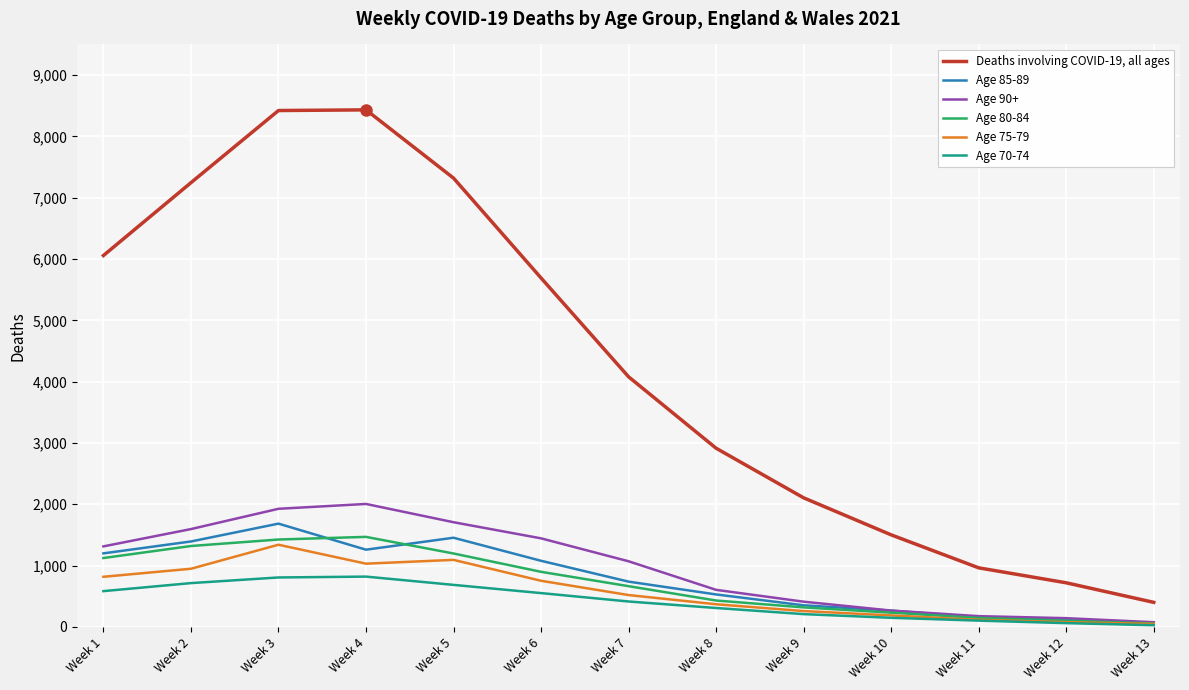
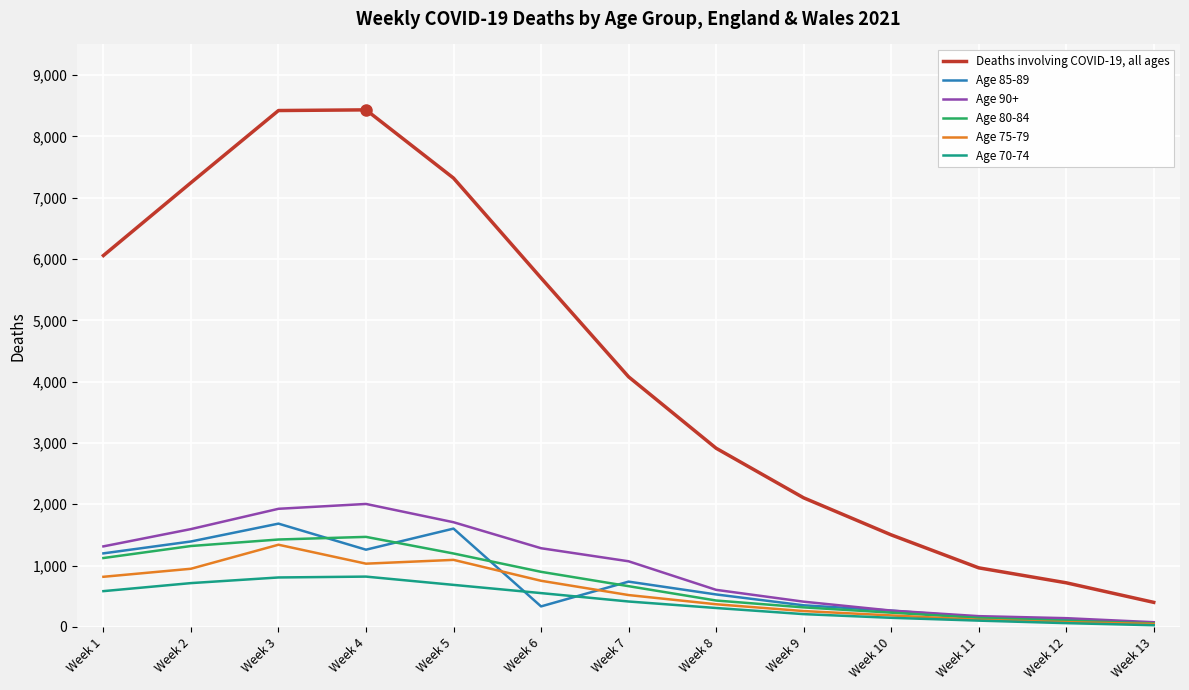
  {
    "Age 85-89": {
      "Week 1": "1,200",
      "Week 2": "1,400",
      "Week 3": "1,700",
      "Week 4": "1,300",
-     "Week 5": "1,500",
-     "Week 6": "1,100",
+     "Week 5": "1,600",
+     "Week 6": "300",
      "Week 7": "700",
      "Week 8": "500"
    },
    "Age 90+": {
      "Week 1": "1,300",
      "Week 2": "1,600",
      "Week 3": "1,900",
      "Week 4": "2,000",
      "Week 5": "1,700",
-     "Week 6": "1,400",
+     "Week 6": "1,300",
      "Week 7": "1,100",
      "Week 8": "600",
      "Week 9": "400"
    },
    "Age 75-79": {
      "Week 1": "800",
      "Week 2": "900",
      "Week 3": "1,300",
      "Week 4": "1,000",
      "Week 5": "1,100",
      "Week 6": "800",
      "Week 7": "500",
      "Week 8": "400",
      "Week 9": "300"
    }
  }
